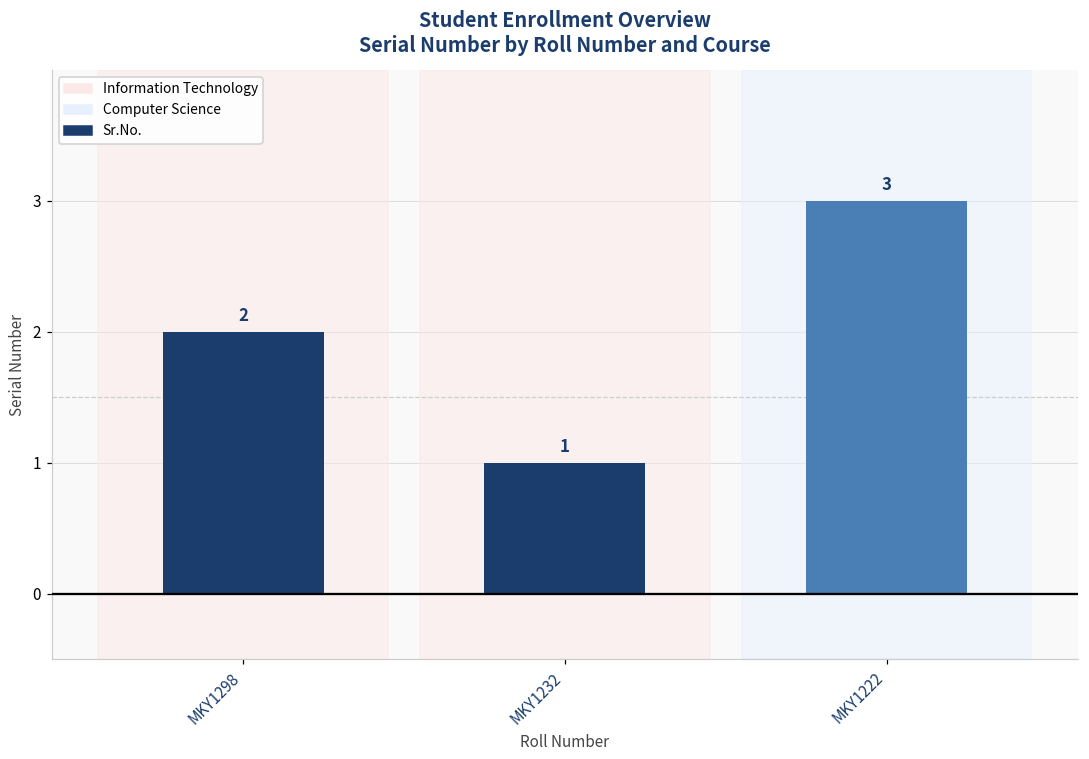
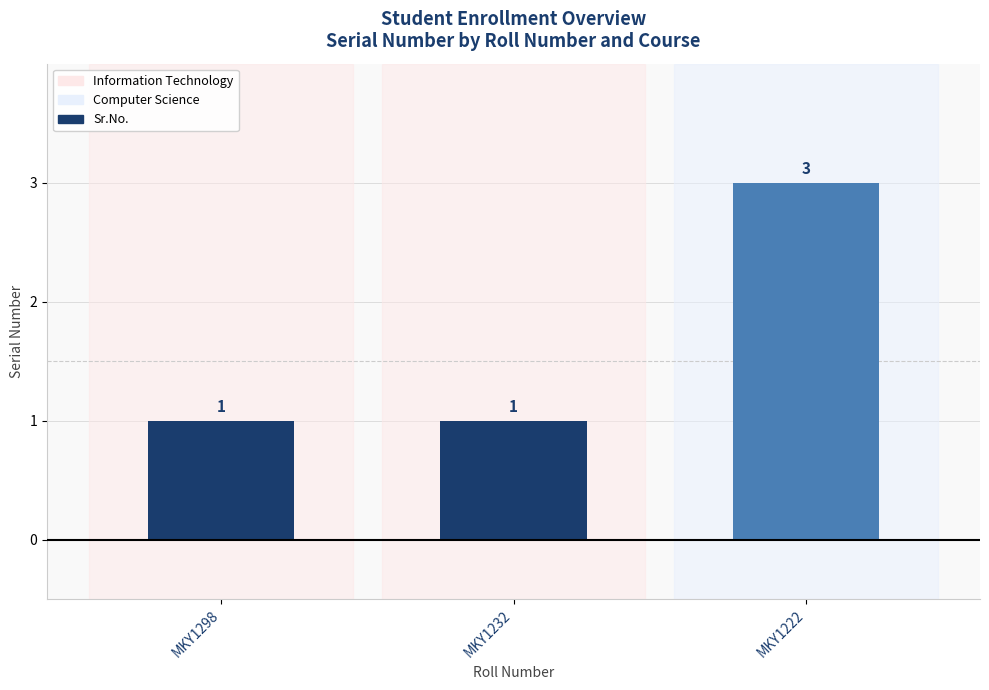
  {
-   "MKY1298": 2,
+   "MKY1298": 1,
    "MKY1232": 1,
    "MKY1222": 3
  }
